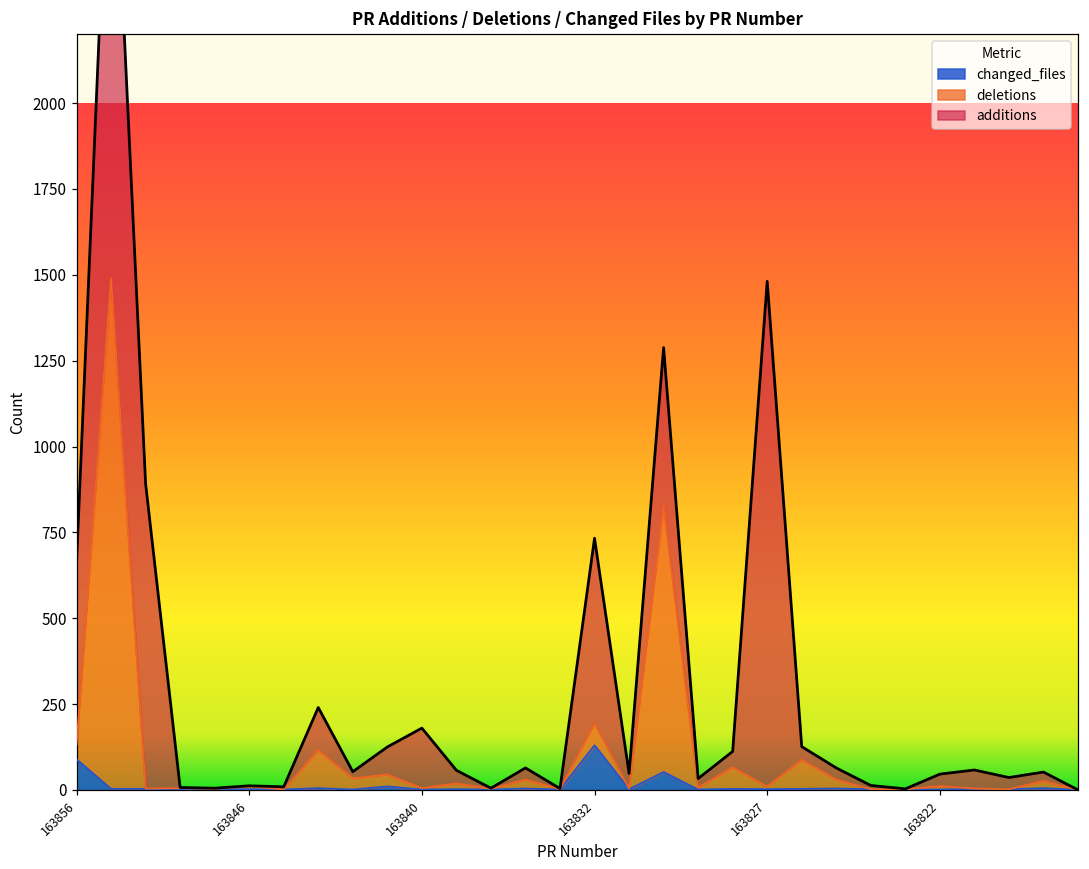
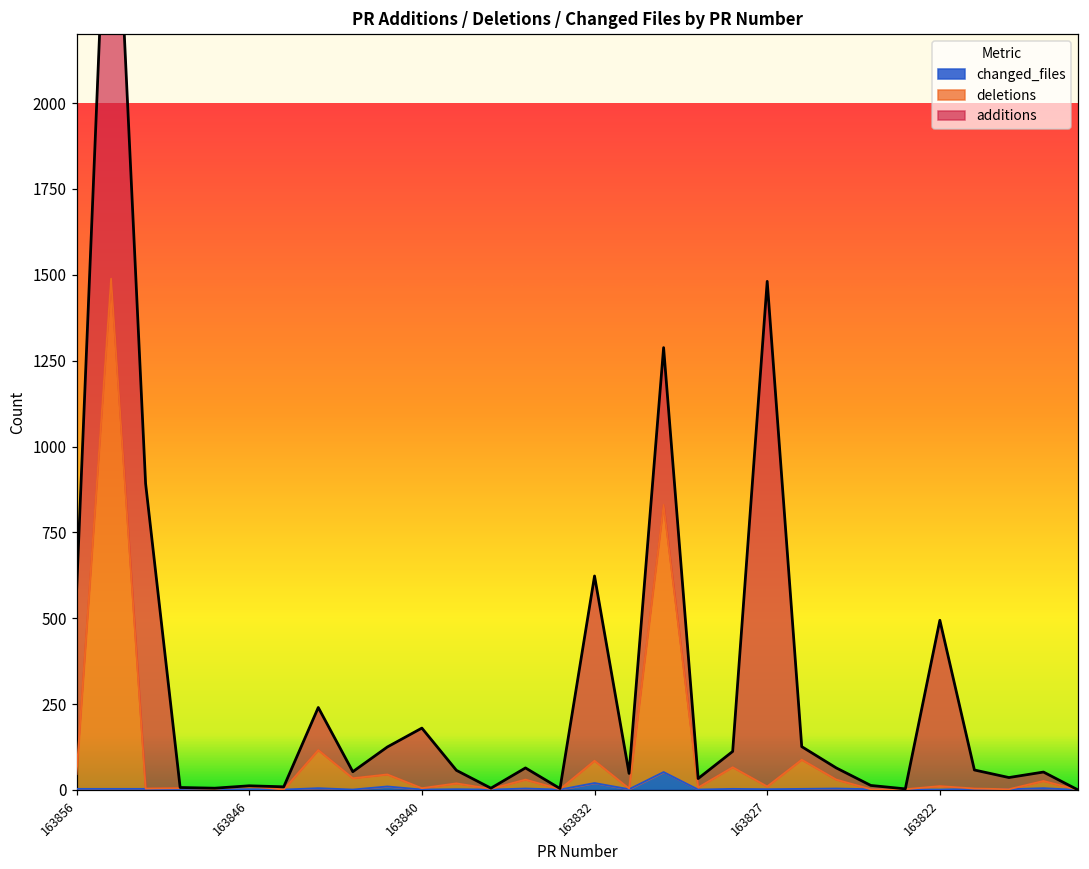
  {
    "changed_files": {
-     "163856": 90,
+     "163856": 0,
      "163846": 0,
-     "163832": 130,
+     "163832": 20,
      "163822": 0
    },
    "deletions": {
      "163856": 40,
      "163832": 70,
      "163822": 10
    },
    "additions": {
      "163856": 530,
      "163840": 180,
      "163832": 540,
      "163827": 1470,
-     "163822": 40
+     "163822": 480
    }
  }
